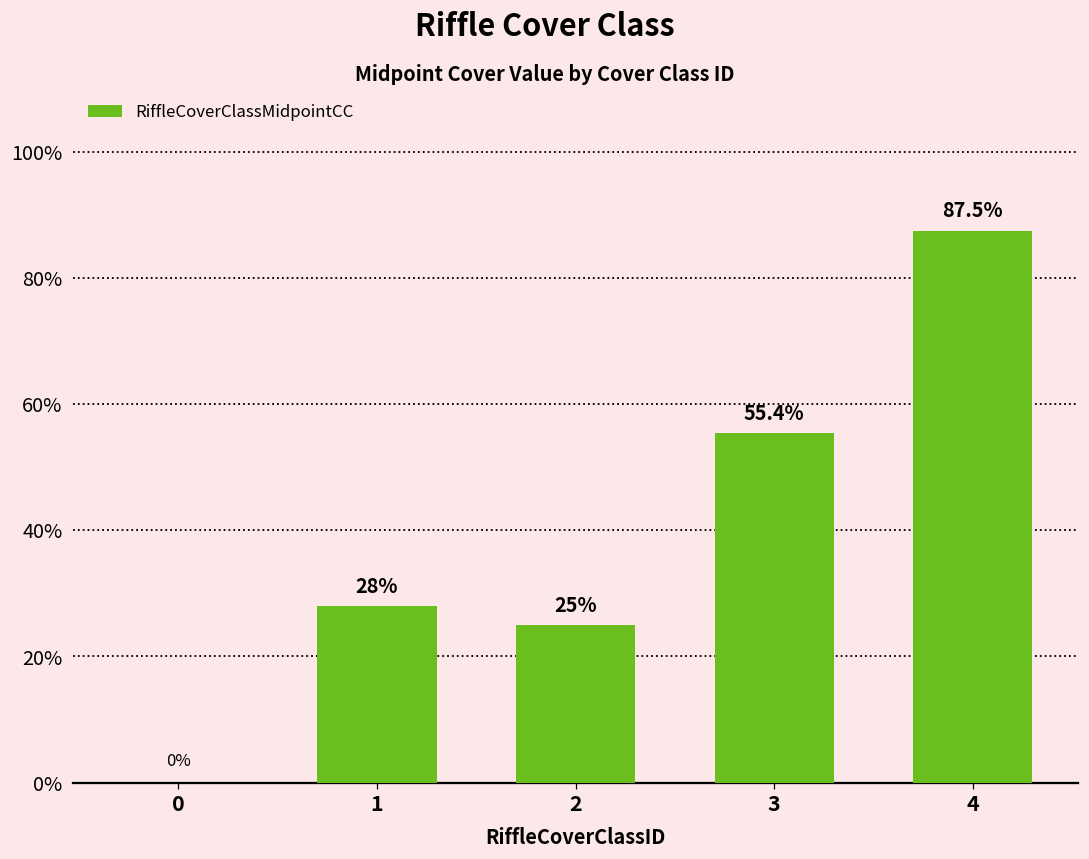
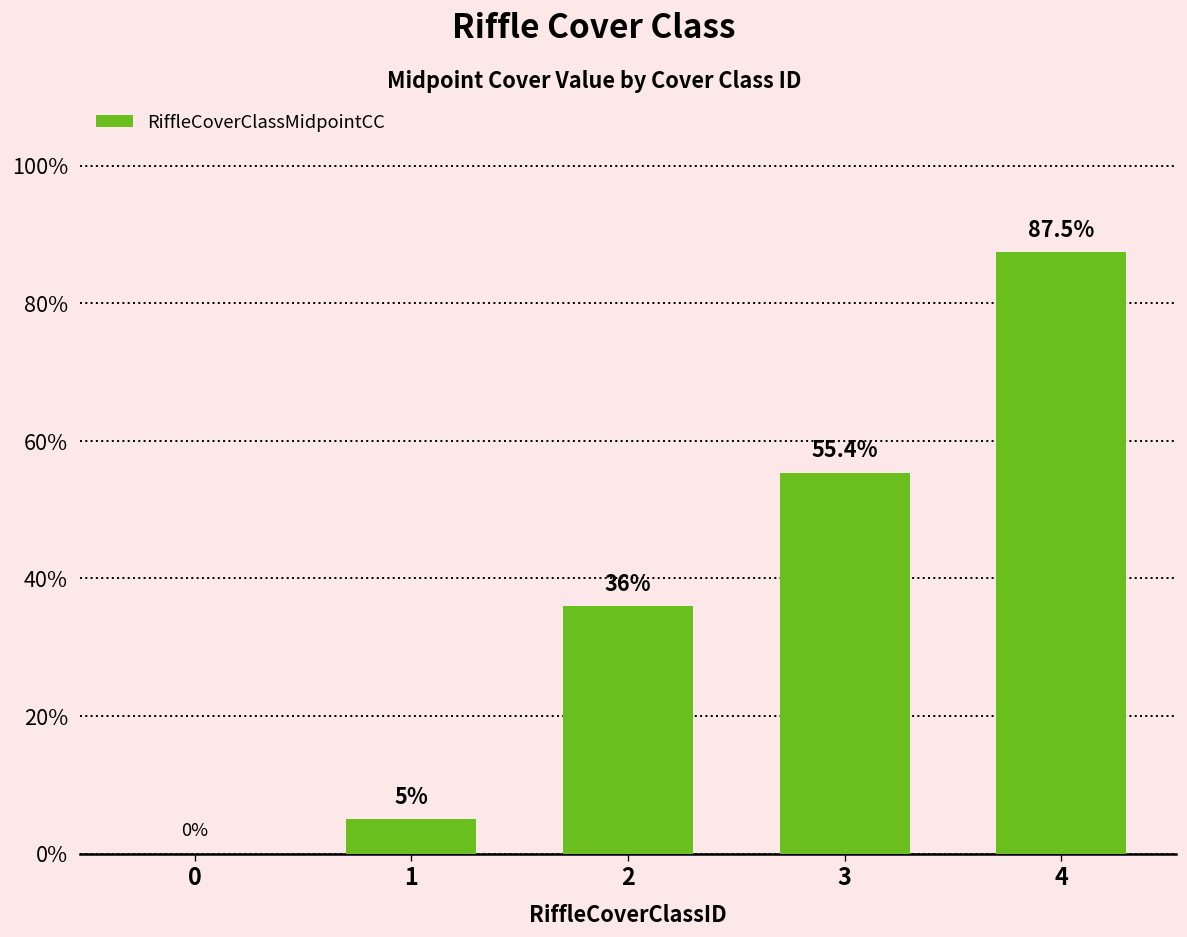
  {
    "0": "0%",
-   "1": "28%",
-   "2": "25%",
+   "1": "5%",
+   "2": "36%",
    "3": "55.4%",
    "4": "87.5%"
  }
